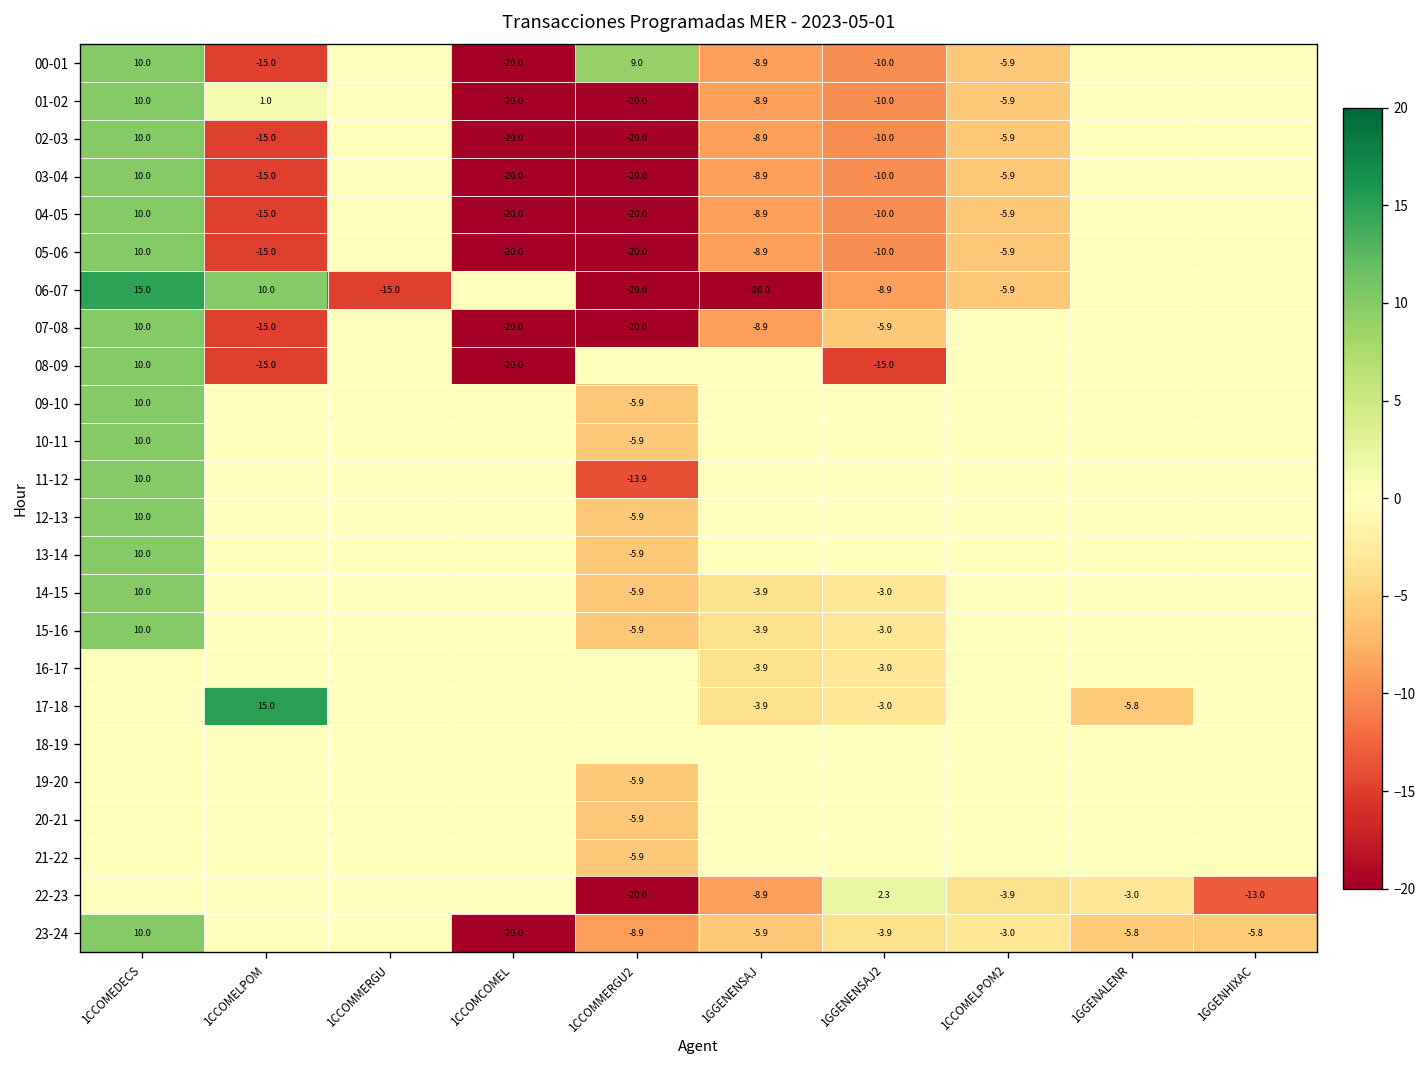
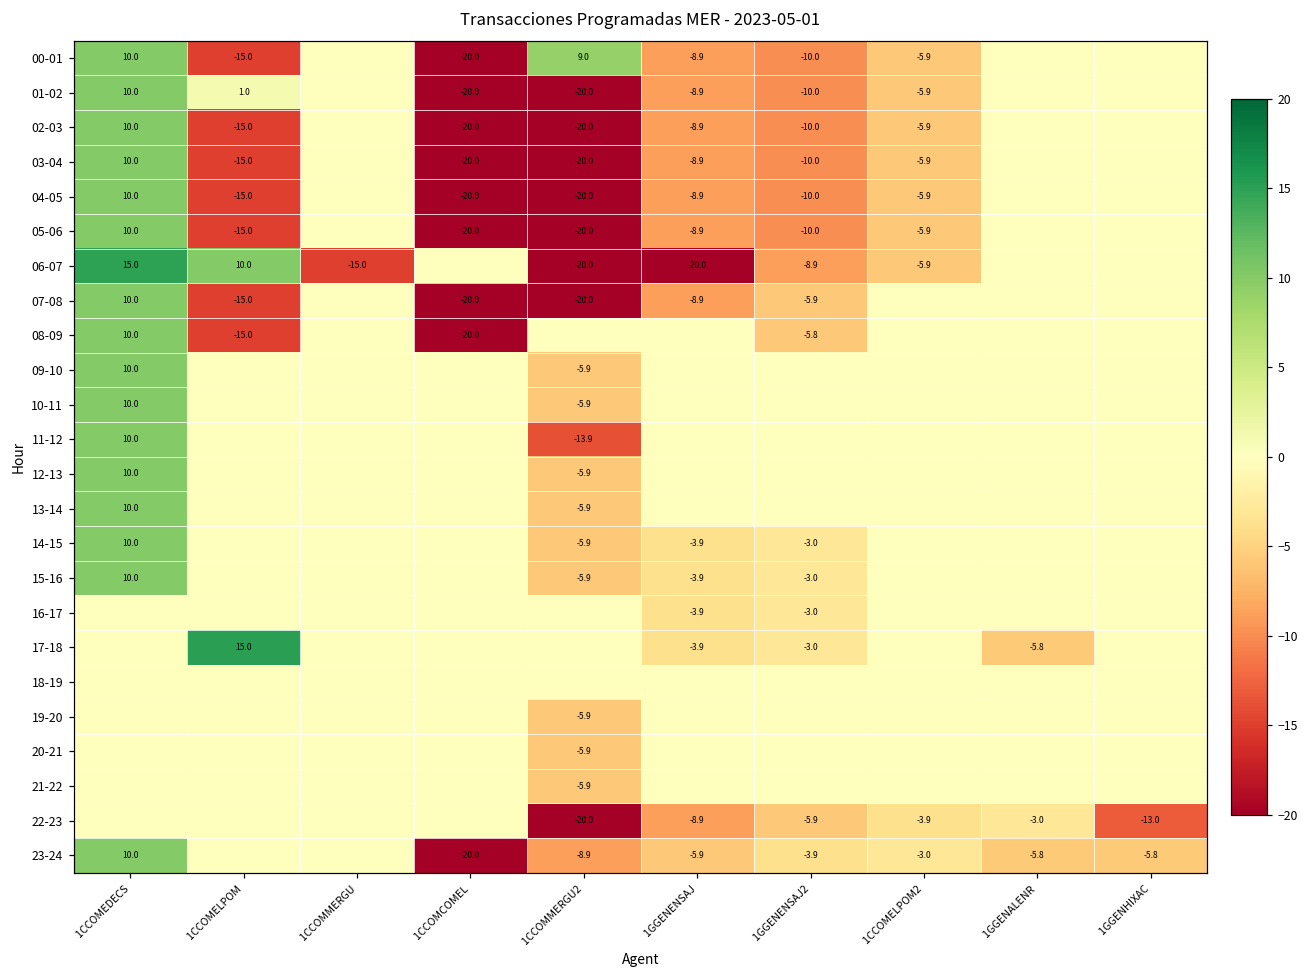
  {
    "00-01": {
      "1CCOMEDECS": 10.0,
      "1CCOMELPOM": -15.0,
      "1CCOMCOMEL": -20.0,
      "1CCOMMERGU2": 9.0,
      "1GGENENSAJ": -8.9,
      "1GGENENSAJ2": -10.0,
      "1CCOMELPOM2": -5.9
    },
    "01-02": {
      "1CCOMEDECS": 10.0,
      "1CCOMELPOM": 1.0,
      "1CCOMCOMEL": -20.0,
      "1CCOMMERGU2": -20.0,
      "1GGENENSAJ": -8.9,
      "1GGENENSAJ2": -10.0,
      "1CCOMELPOM2": -5.9
    },
    "02-03": {
      "1CCOMEDECS": 10.0,
      "1CCOMELPOM": -15.0,
      "1CCOMCOMEL": -20.0,
      "1CCOMMERGU2": -20.0,
      "1GGENENSAJ": -8.9,
      "1GGENENSAJ2": -10.0,
      "1CCOMELPOM2": -5.9
    },
    "03-04": {
      "1CCOMEDECS": 10.0,
      "1CCOMELPOM": -15.0,
      "1CCOMCOMEL": -20.0,
      "1CCOMMERGU2": -20.0,
      "1GGENENSAJ": -8.9,
      "1GGENENSAJ2": -10.0,
      "1CCOMELPOM2": -5.9
    },
    "04-05": {
      "1CCOMEDECS": 10.0,
      "1CCOMELPOM": -15.0,
      "1CCOMCOMEL": -20.0,
      "1CCOMMERGU2": -20.0,
      "1GGENENSAJ": -8.9,
      "1GGENENSAJ2": -10.0,
      "1CCOMELPOM2": -5.9
    },
    "05-06": {
      "1CCOMEDECS": 10.0,
      "1CCOMELPOM": -15.0,
      "1CCOMCOMEL": -20.0,
      "1CCOMMERGU2": -20.0,
      "1GGENENSAJ": -8.9,
      "1GGENENSAJ2": -10.0,
      "1CCOMELPOM2": -5.9
    },
    "06-07": {
      "1CCOMEDECS": 15.0,
      "1CCOMELPOM": 10.0,
      "1CCOMMERGU": -15.0,
      "1CCOMMERGU2": -20.0,
      "1GGENENSAJ": -20.0,
      "1GGENENSAJ2": -8.9,
      "1CCOMELPOM2": -5.9
    },
    "07-08": {
      "1CCOMEDECS": 10.0,
      "1CCOMELPOM": -15.0,
      "1CCOMCOMEL": -20.0,
      "1CCOMMERGU2": -20.0,
      "1GGENENSAJ": -8.9,
      "1GGENENSAJ2": -5.9
    },
    "08-09": {
      "1CCOMEDECS": 10.0,
      "1CCOMELPOM": -15.0,
      "1CCOMCOMEL": -20.0,
-     "1GGENENSAJ2": -15.0
+     "1GGENENSAJ2": -5.8
    },
    "09-10": {
      "1CCOMEDECS": 10.0,
      "1CCOMMERGU2": -5.9
    },
    "10-11": {
      "1CCOMEDECS": 10.0,
      "1CCOMMERGU2": -5.9
    },
    "11-12": {
      "1CCOMEDECS": 10.0,
      "1CCOMMERGU2": -13.9
    },
    "12-13": {
      "1CCOMEDECS": 10.0,
      "1CCOMMERGU2": -5.9
    },
    "13-14": {
      "1CCOMEDECS": 10.0,
      "1CCOMMERGU2": -5.9
    },
    "14-15": {
      "1CCOMEDECS": 10.0,
      "1CCOMMERGU2": -5.9,
      "1GGENENSAJ": -3.9,
      "1GGENENSAJ2": -3.0
    },
    "15-16": {
      "1CCOMEDECS": 10.0,
      "1CCOMMERGU2": -5.9,
      "1GGENENSAJ": -3.9,
      "1GGENENSAJ2": -3.0
    },
    "16-17": {
      "1GGENENSAJ": -3.9,
      "1GGENENSAJ2": -3.0
    },
    "17-18": {
      "1CCOMELPOM": 15.0,
      "1GGENENSAJ": -3.9,
      "1GGENENSAJ2": -3.0,
      "1GGENALENR": -5.8
    },
    "19-20": {
      "1CCOMMERGU2": -5.9
    },
    "20-21": {
      "1CCOMMERGU2": -5.9
    },
    "21-22": {
      "1CCOMMERGU2": -5.9
    },
    "22-23": {
      "1CCOMMERGU2": -20.0,
      "1GGENENSAJ": -8.9,
-     "1GGENENSAJ2": 2.3,
+     "1GGENENSAJ2": -5.9,
      "1CCOMELPOM2": -3.9,
      "1GGENALENR": -3.0,
      "1GGENHIXAC": -13.0
    },
    "23-24": {
      "1CCOMEDECS": 10.0,
      "1CCOMCOMEL": -20.0,
      "1CCOMMERGU2": -8.9,
      "1GGENENSAJ": -5.9,
      "1GGENENSAJ2": -3.9,
      "1CCOMELPOM2": -3.0,
      "1GGENALENR": -5.8,
      "1GGENHIXAC": -5.8
    }
  }
